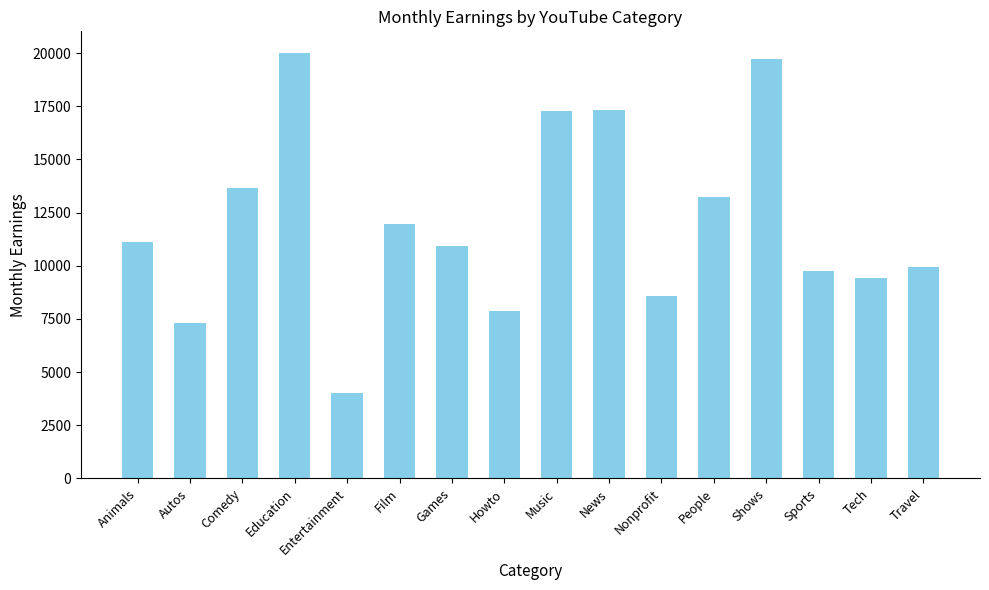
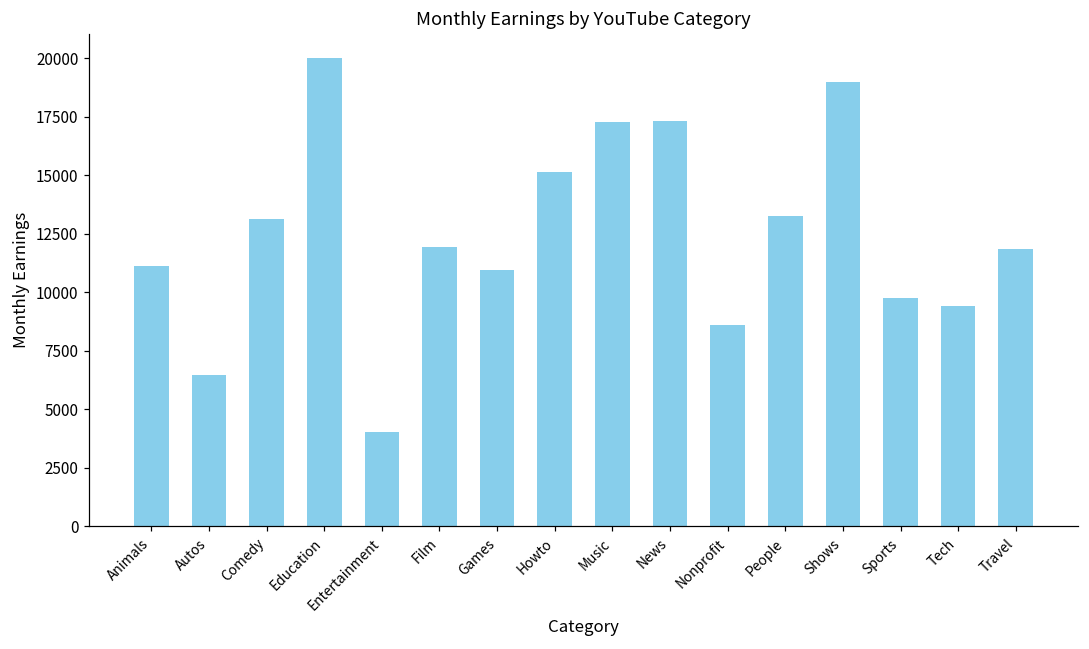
  {
    "Animals": 11100,
-   "Autos": 7300,
-   "Comedy": 13600,
+   "Autos": 6500,
+   "Comedy": 13100,
    "Education": 20000,
    "Entertainment": 4000,
    "Film": 11900,
    "Games": 10900,
-   "Howto": 7900,
+   "Howto": 15200,
    "Music": 17300,
    "News": 17300,
    "Nonprofit": 8600,
    "People": 13200,
-   "Shows": 19700,
+   "Shows": 19000,
    "Sports": 9800,
    "Tech": 9400,
-   "Travel": 9900
+   "Travel": 11900
  }
